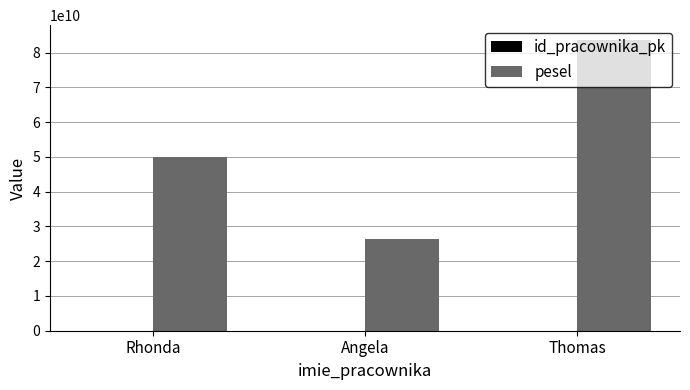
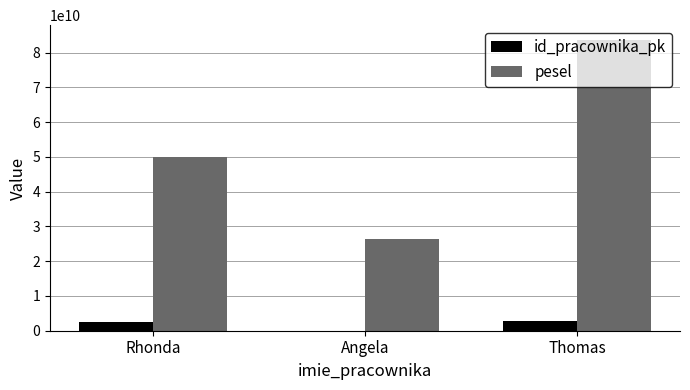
  {
    "id_pracownika_pk": {
-     "Rhonda": 0,
-     "Thomas": 0
+     "Rhonda": 3000000000,
+     "Thomas": 3000000000
    },
    "pesel": {
      "Rhonda": 50000000000,
      "Angela": 26000000000
    }
  }
